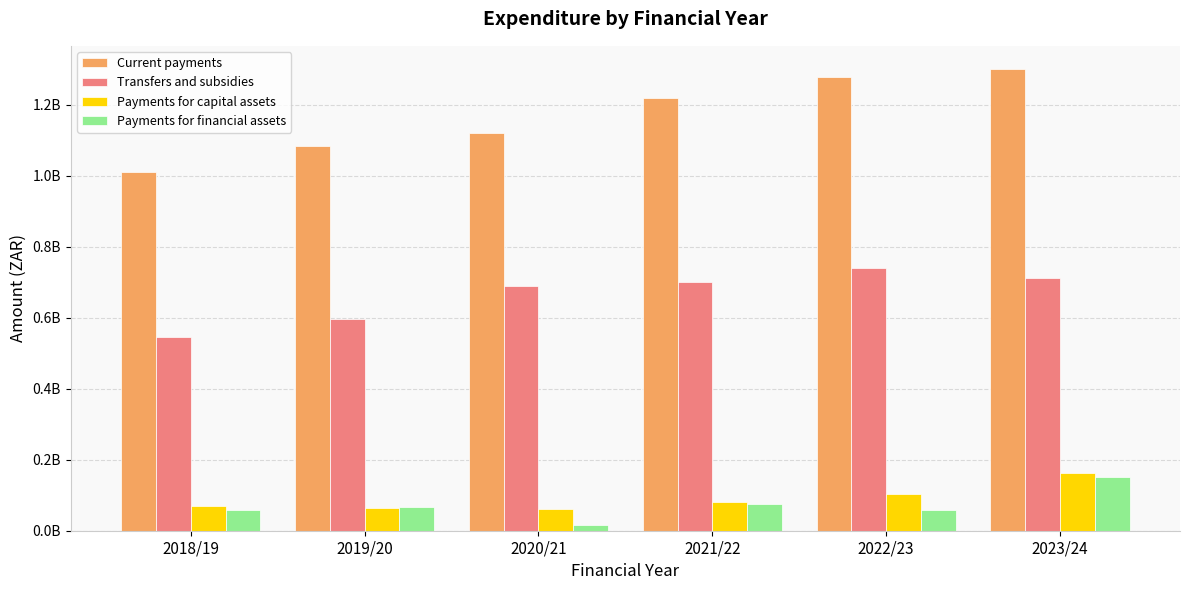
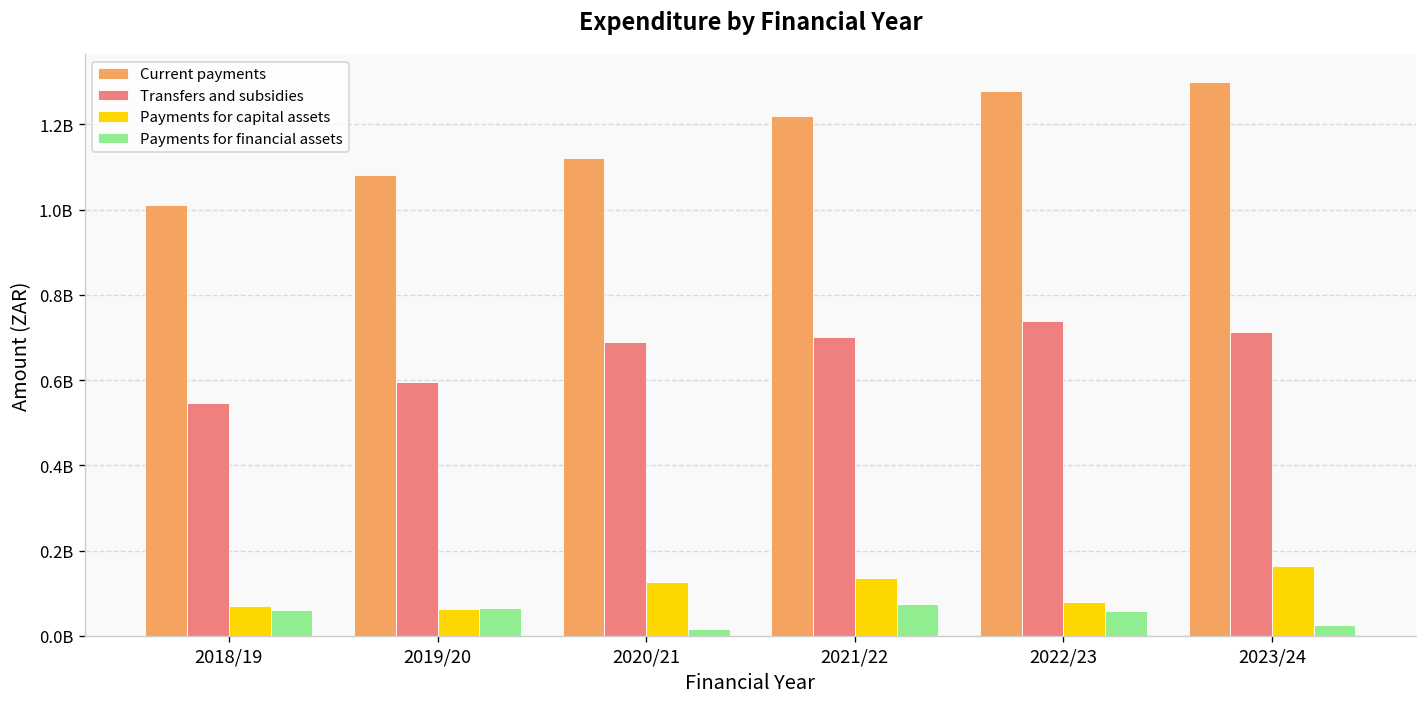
  {
    "Payments for capital assets": {
      "2018/19": 70000000,
      "2019/20": 60000000,
-     "2020/21": 60000000,
-     "2021/22": 80000000,
-     "2022/23": 100000000,
+     "2020/21": 130000000,
+     "2021/22": 140000000,
+     "2022/23": 80000000,
      "2023/24": 160000000
    },
    "Payments for financial assets": {
      "2018/19": 60000000,
      "2019/20": 70000000,
      "2020/21": 20000000,
      "2021/22": 70000000,
      "2022/23": 60000000,
-     "2023/24": 150000000
+     "2023/24": 20000000
    }
  }
